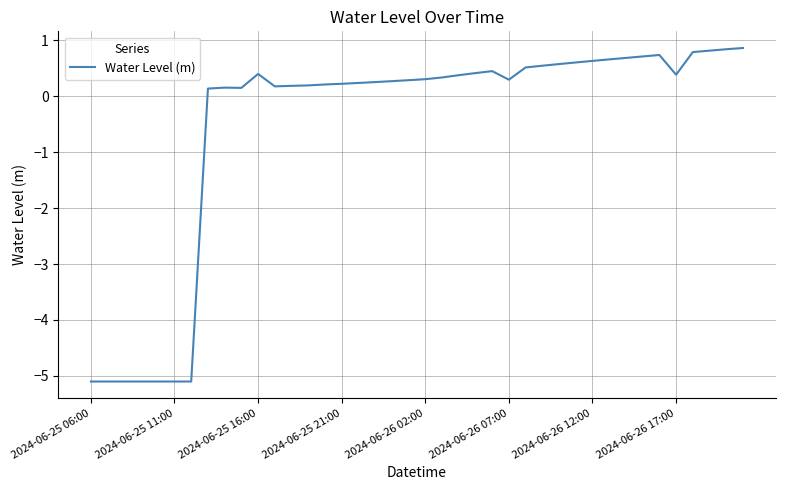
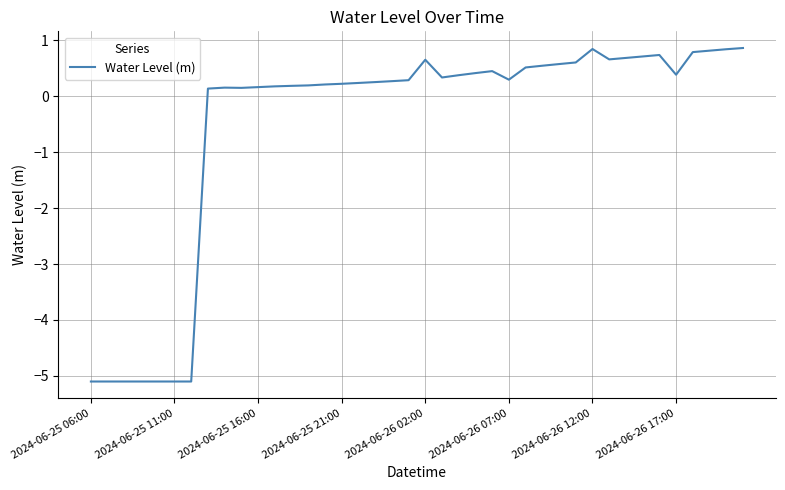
  {
    "2024-06-25 06:00": -5.1,
    "2024-06-25 11:00": -5.1,
-   "2024-06-25 16:00": 0.4,
+   "2024-06-25 16:00": 0.2,
    "2024-06-25 21:00": 0.2,
-   "2024-06-26 02:00": 0.3,
+   "2024-06-26 02:00": 0.7,
    "2024-06-26 07:00": 0.3,
-   "2024-06-26 12:00": 0.6,
+   "2024-06-26 12:00": 0.8,
    "2024-06-26 17:00": 0.4
  }
